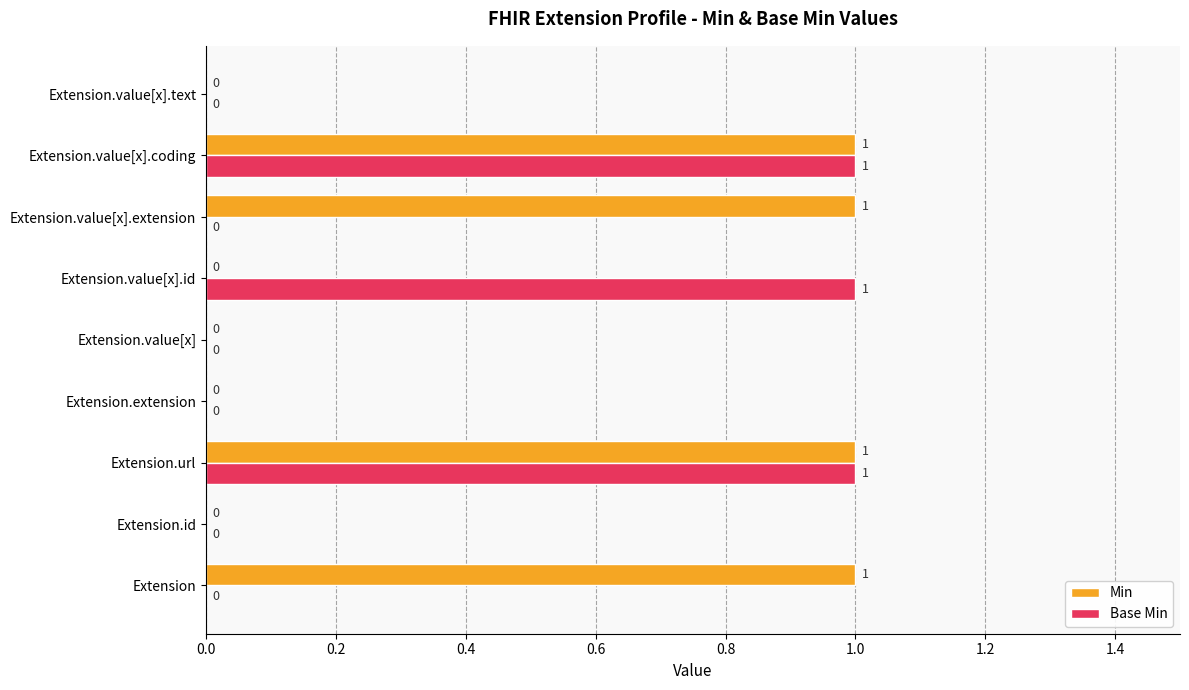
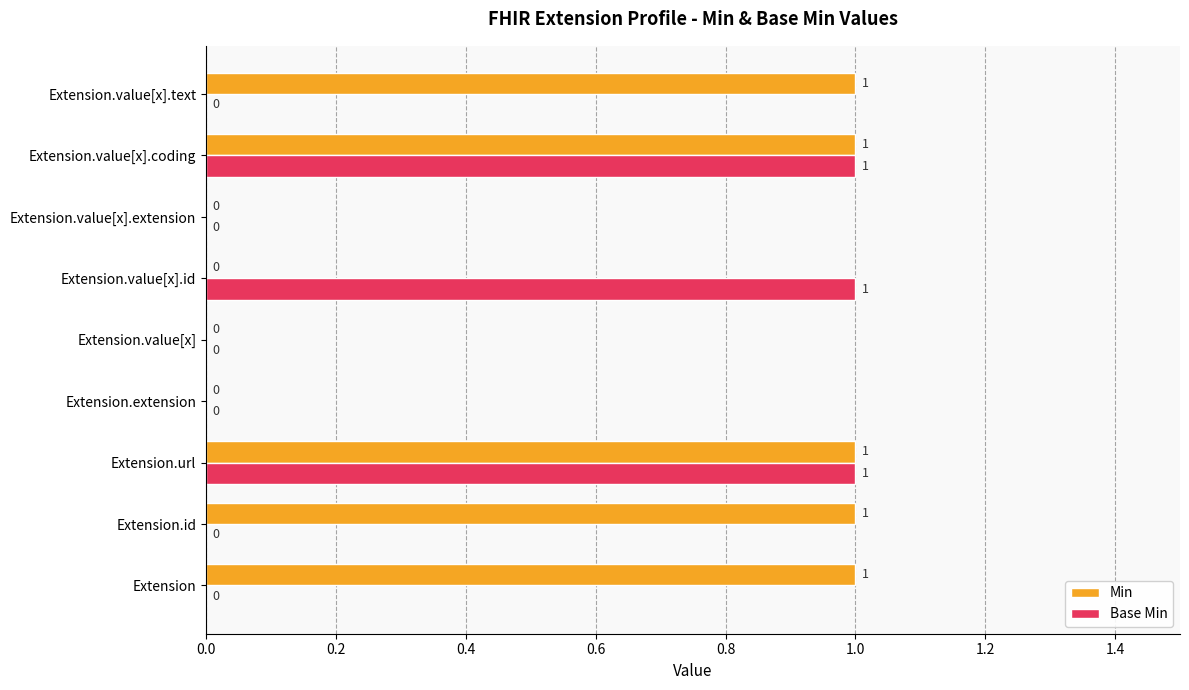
  {
    "Min": {
-     "Extension.value[x].text": 0,
+     "Extension.value[x].text": 1,
      "Extension.value[x].coding": 1,
-     "Extension.value[x].extension": 1,
+     "Extension.value[x].extension": 0,
      "Extension.value[x].id": 0,
      "Extension.value[x]": 0,
      "Extension.extension": 0,
      "Extension.url": 1,
-     "Extension.id": 0,
+     "Extension.id": 1,
      "Extension": 1
    },
    "Base Min": {
      "Extension.value[x].text": 0,
      "Extension.value[x].coding": 1,
      "Extension.value[x].extension": 0,
      "Extension.value[x].id": 1,
      "Extension.value[x]": 0,
      "Extension.extension": 0,
      "Extension.url": 1,
      "Extension.id": 0,
      "Extension": 0
    }
  }
